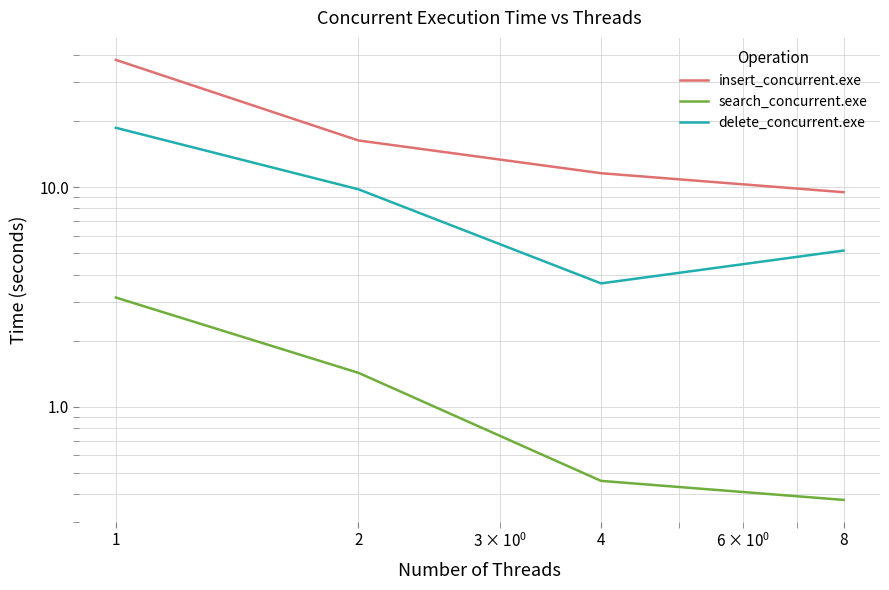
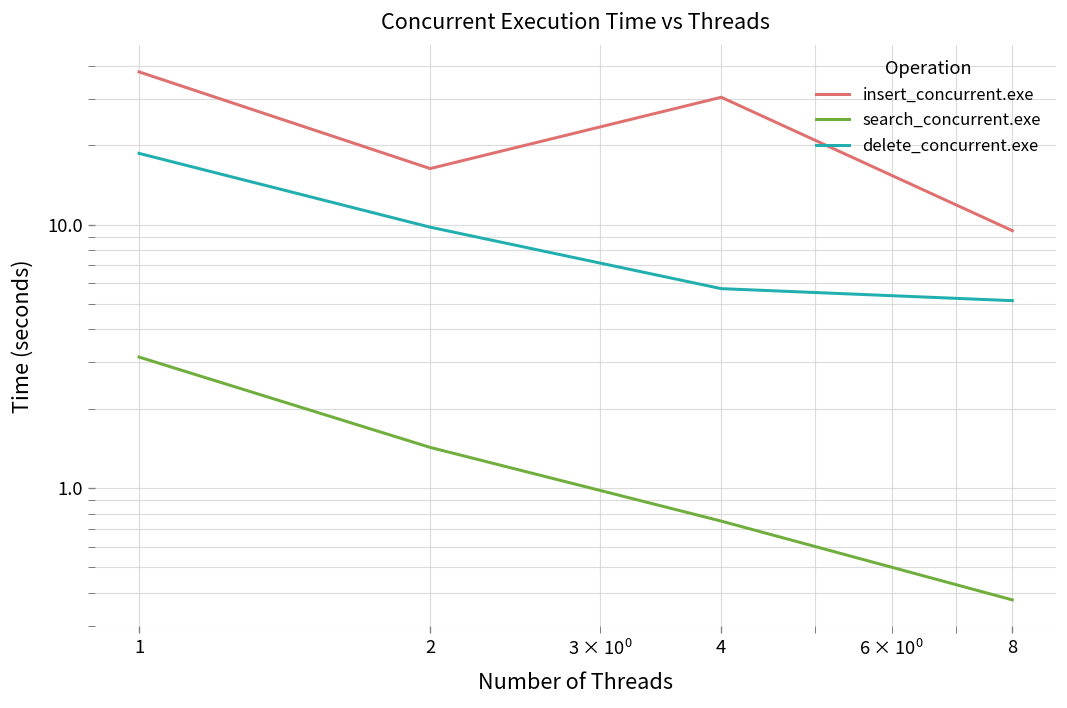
  {
    "insert_concurrent.exe": {
      "1": 38,
      "2": 16,
-     "4": 12,
+     "4": 30,
      "8": 9.5
    },
    "search_concurrent.exe": {
      "1": 3.1,
      "2": 1.4,
-     "4": 0.46,
+     "4": 0.75,
      "8": 0.38
    },
    "delete_concurrent.exe": {
      "1": 19,
      "2": 10,
-     "4": 3.6,
+     "4": 5.7,
      "8": 5.1
    }
  }
